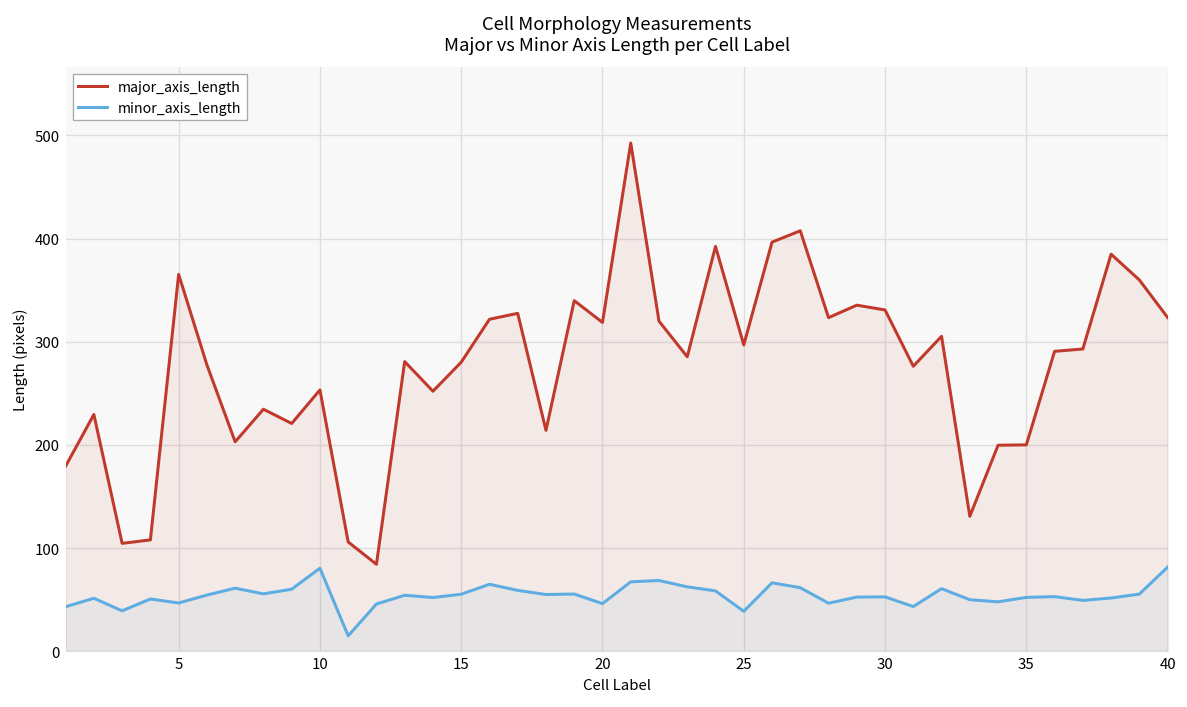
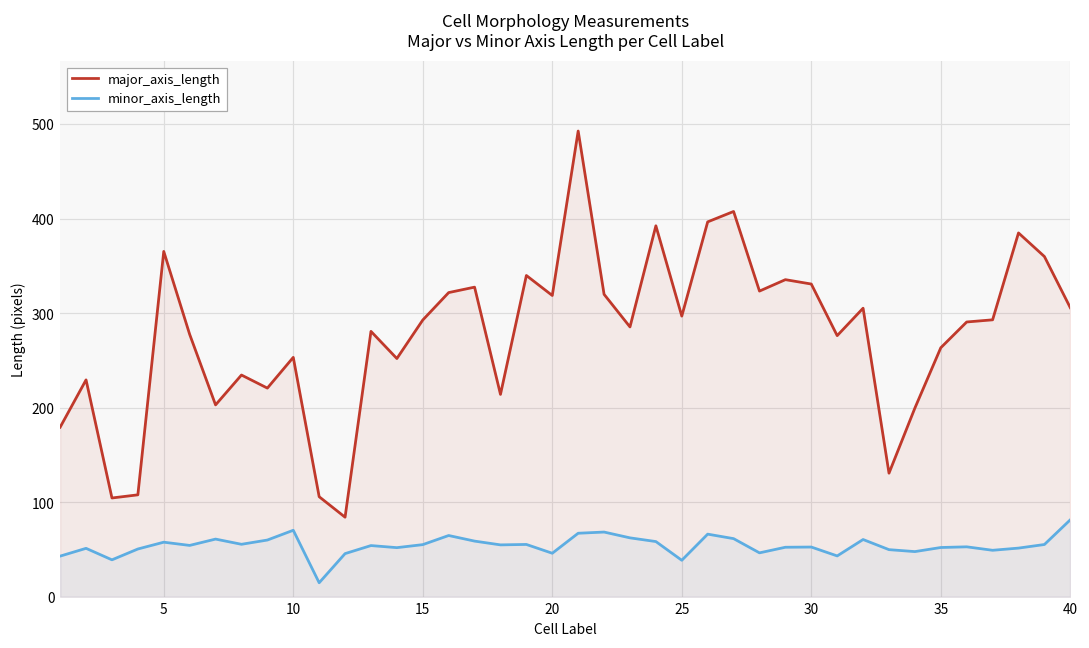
  {
    "major_axis_length": {
      "5": 370,
      "10": 250,
-     "15": 280,
+     "15": 290,
      "20": 320,
      "25": 300,
      "30": 330,
-     "35": 200,
-     "40": 320
+     "35": 260,
+     "40": 310
    },
    "minor_axis_length": {
-     "5": 50,
-     "10": 80,
+     "5": 60,
+     "10": 70,
      "15": 60,
      "20": 50,
      "25": 40,
      "30": 50,
      "35": 50,
      "40": 80
    }
  }
